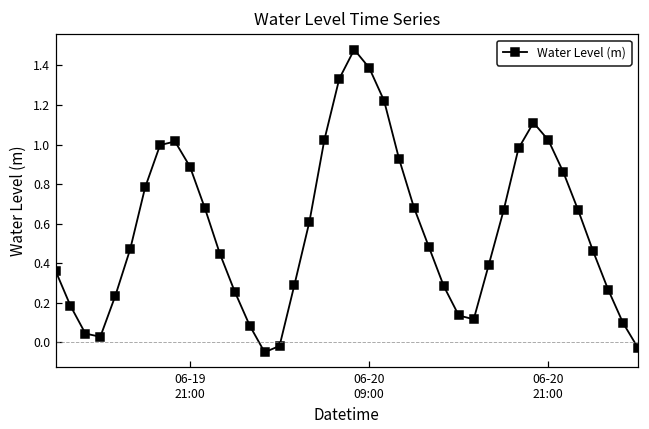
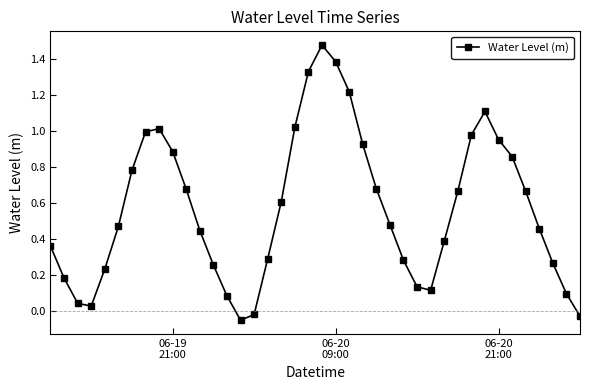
  {
    "06-19 21:00": 0.89,
    "06-20 09:00": 1.39,
-   "06-20 21:00": 1.02
+   "06-20 21:00": 0.95
  }
